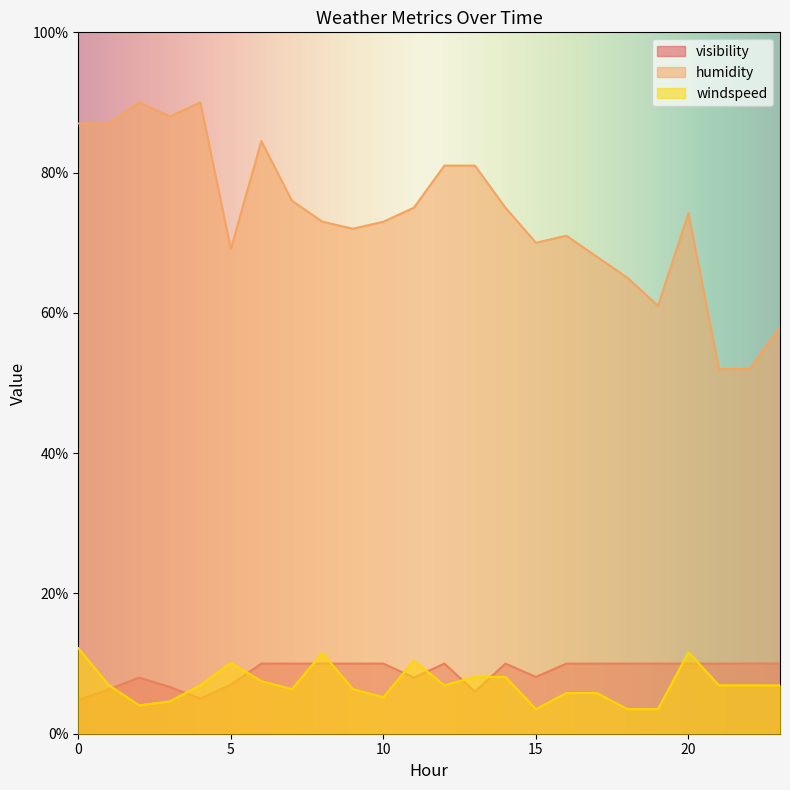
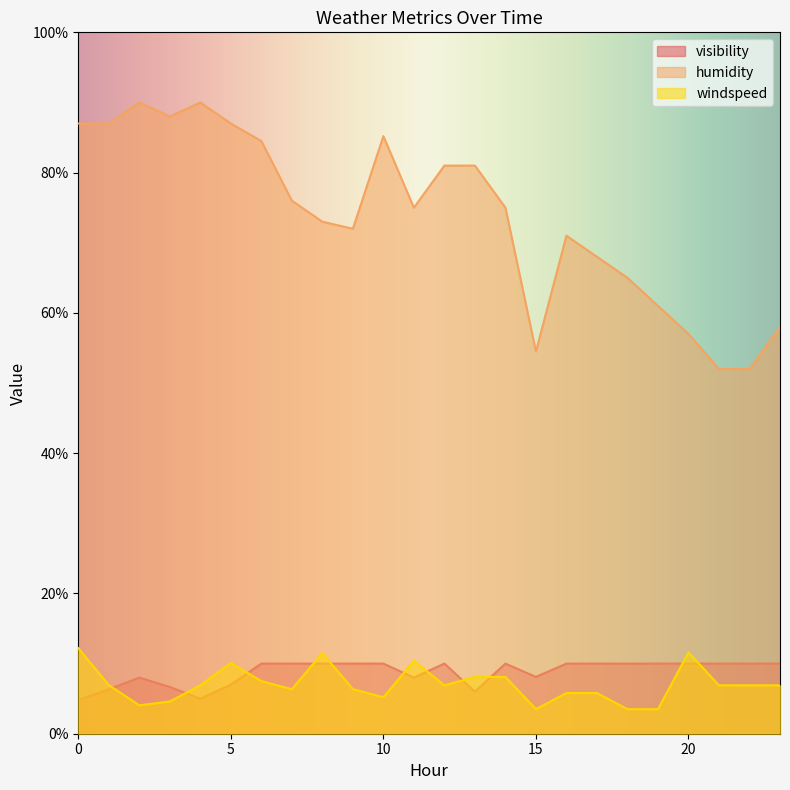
  {
    "visibility": {
      "0": "5%",
      "5": "7%",
      "10": "10%",
      "15": "8%",
      "20": "10%"
    },
    "humidity": {
      "0": "87%",
-     "5": "69%",
-     "10": "73%",
-     "15": "70%",
-     "20": "74%"
+     "5": "87%",
+     "10": "85%",
+     "15": "55%",
+     "20": "57%"
    },
    "windspeed": {
      "0": "12%",
      "5": "10%",
      "10": "5%",
      "15": "4%",
      "20": "12%"
    }
  }
